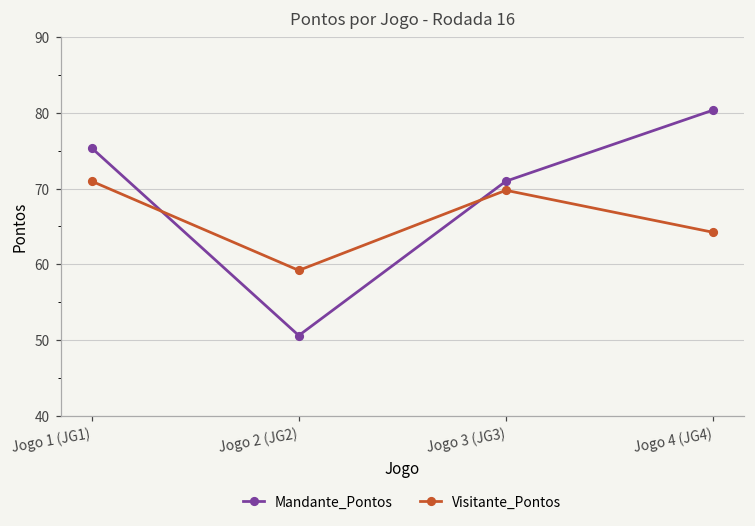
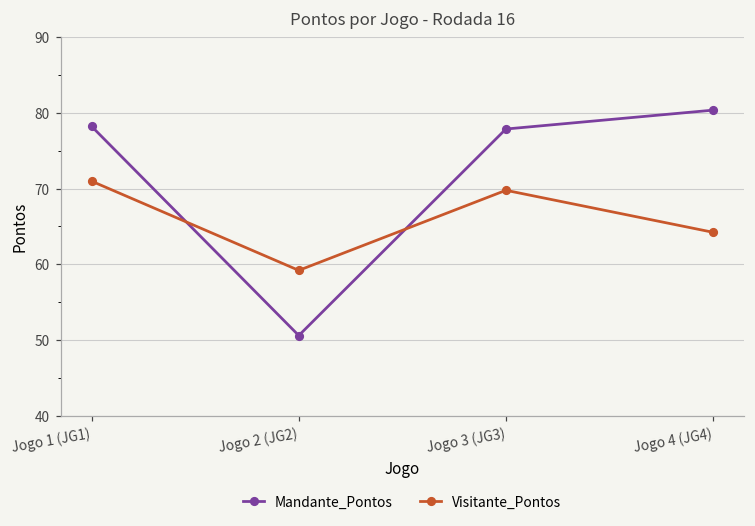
  {
    "Mandante_Pontos": {
-     "Jogo 1 (JG1)": 75,
+     "Jogo 1 (JG1)": 78,
      "Jogo 2 (JG2)": 51,
-     "Jogo 3 (JG3)": 71,
+     "Jogo 3 (JG3)": 78,
      "Jogo 4 (JG4)": 80
    },
    "Visitante_Pontos": {
      "Jogo 1 (JG1)": 71,
      "Jogo 2 (JG2)": 59,
      "Jogo 3 (JG3)": 70,
      "Jogo 4 (JG4)": 64
    }
  }
